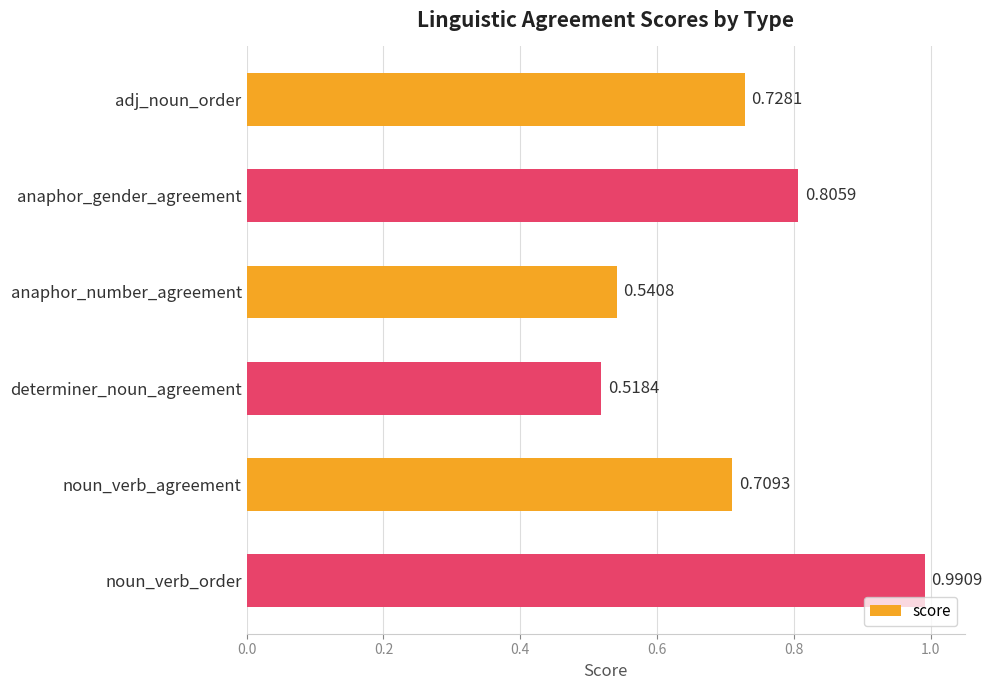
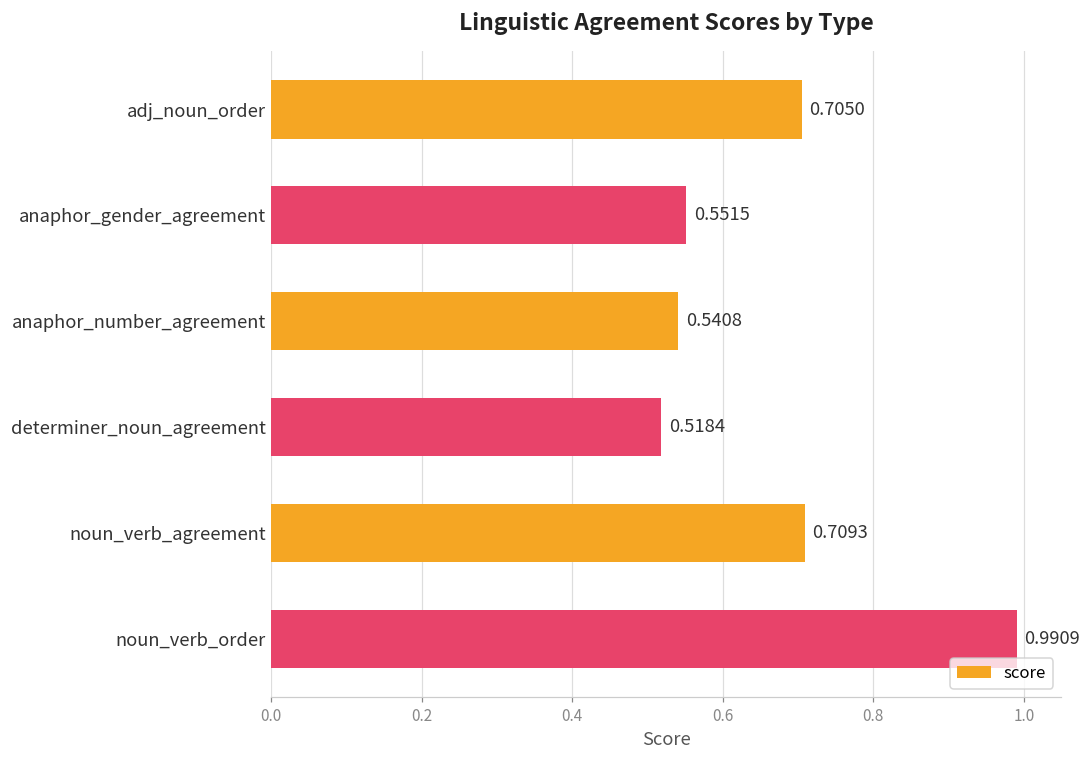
  {
-   "adj_noun_order": 0.7281,
-   "anaphor_gender_agreement": 0.8059,
+   "adj_noun_order": 0.7050,
+   "anaphor_gender_agreement": 0.5515,
    "anaphor_number_agreement": 0.5408,
    "determiner_noun_agreement": 0.5184,
    "noun_verb_agreement": 0.7093,
    "noun_verb_order": 0.9909
  }
